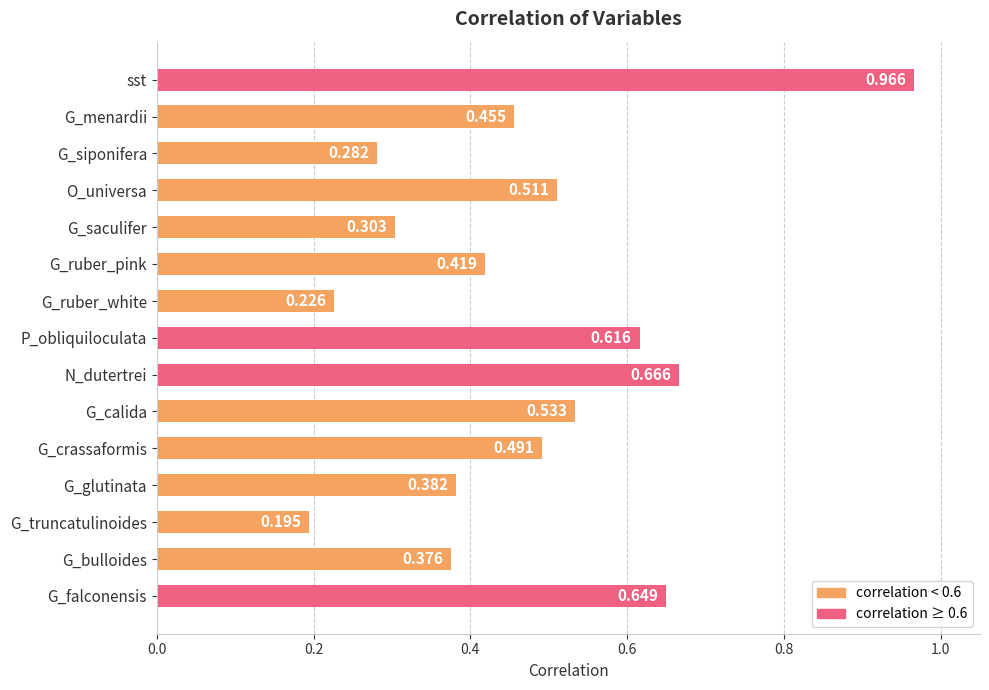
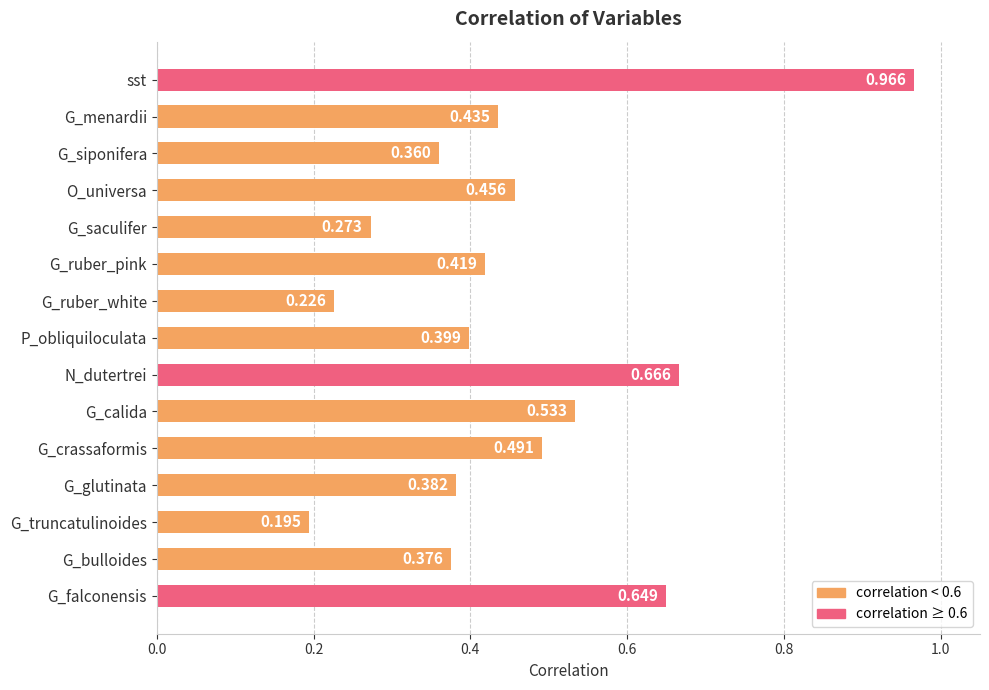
  {
    "sst": 0.966,
-   "G_menardii": 0.455,
-   "G_siponifera": 0.282,
-   "O_universa": 0.511,
-   "G_saculifer": 0.303,
+   "G_menardii": 0.435,
+   "G_siponifera": 0.360,
+   "O_universa": 0.456,
+   "G_saculifer": 0.273,
    "G_ruber_pink": 0.419,
    "G_ruber_white": 0.226,
-   "P_obliquiloculata": 0.616,
+   "P_obliquiloculata": 0.399,
    "N_dutertrei": 0.666,
    "G_calida": 0.533,
    "G_crassaformis": 0.491,
    "G_glutinata": 0.382,
    "G_truncatulinoides": 0.195,
    "G_bulloides": 0.376,
    "G_falconensis": 0.649
  }
